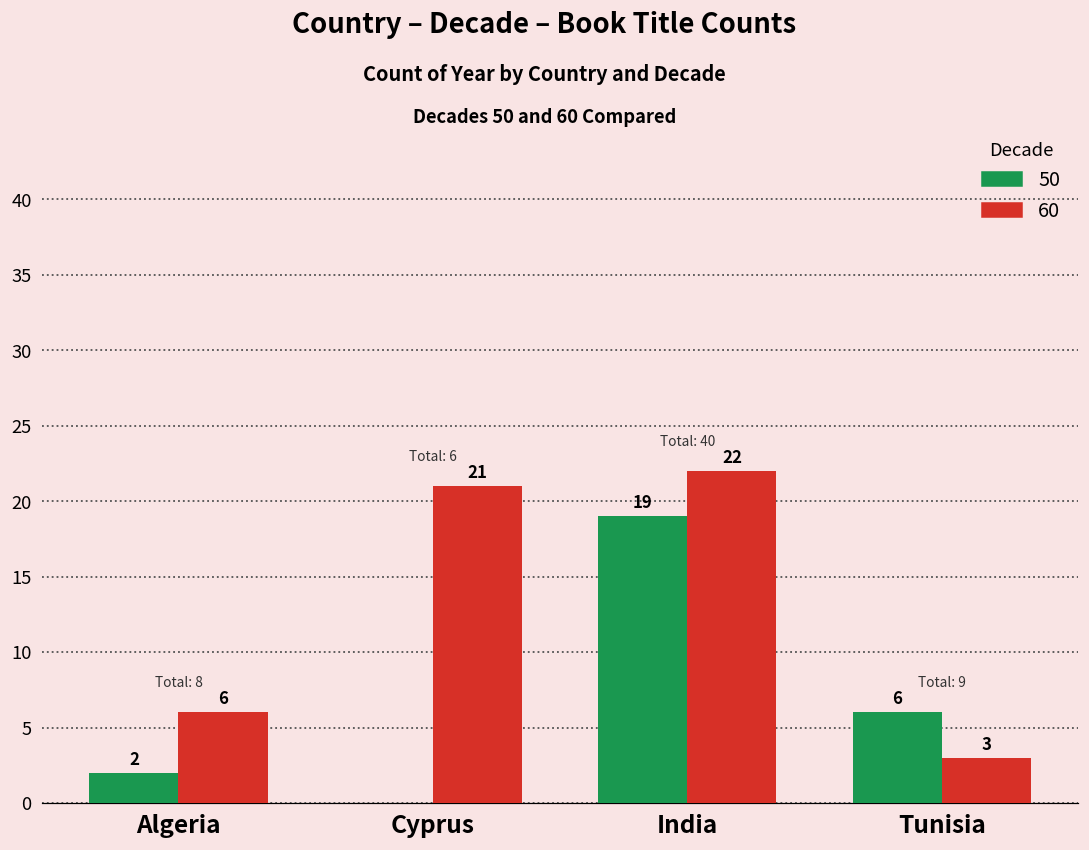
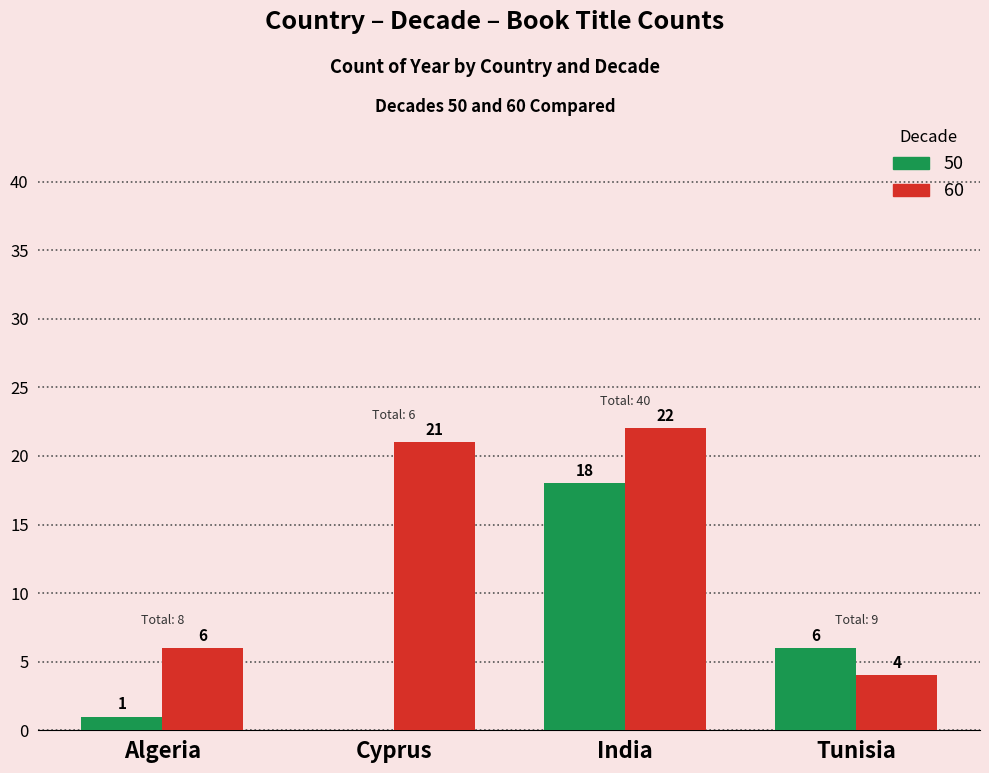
  {
    "50": {
-     "Algeria": 2,
-     "India": 19,
+     "Algeria": 1,
+     "India": 18,
      "Tunisia": 6
    },
    "60": {
      "Algeria": 6,
      "Cyprus": 21,
      "India": 22,
-     "Tunisia": 3
+     "Tunisia": 4
    }
  }
